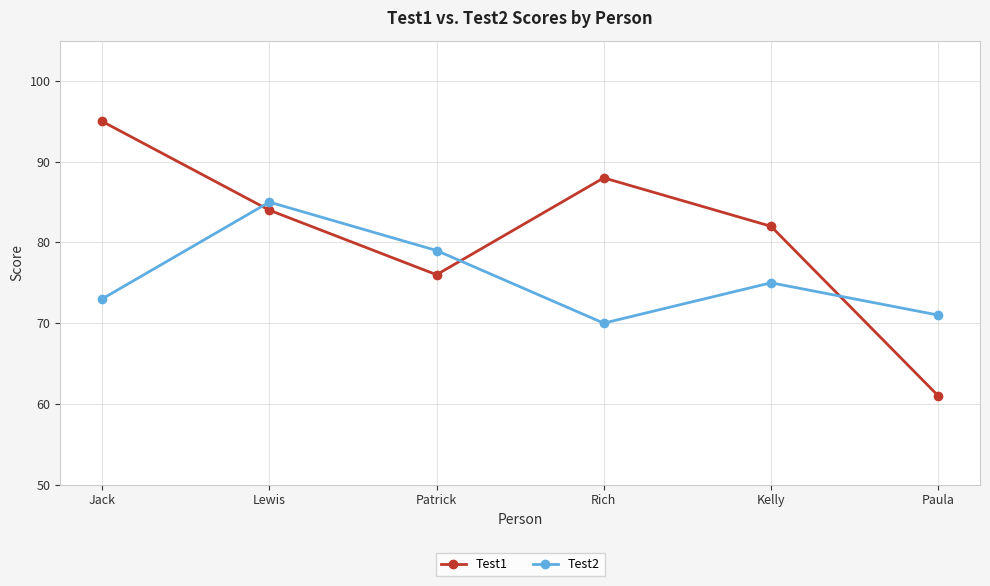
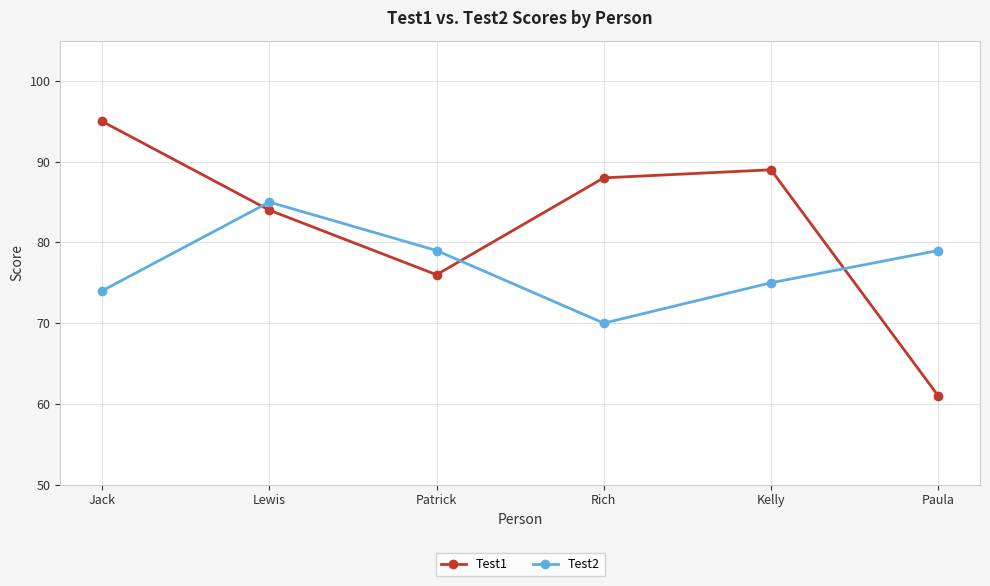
  {
    "Test1": {
      "Jack": 95,
      "Lewis": 84,
      "Patrick": 76,
      "Rich": 88,
-     "Kelly": 82,
+     "Kelly": 89,
      "Paula": 61
    },
    "Test2": {
-     "Jack": 73,
+     "Jack": 74,
      "Lewis": 85,
      "Patrick": 79,
      "Rich": 70,
      "Kelly": 75,
-     "Paula": 71
+     "Paula": 79
    }
  }
